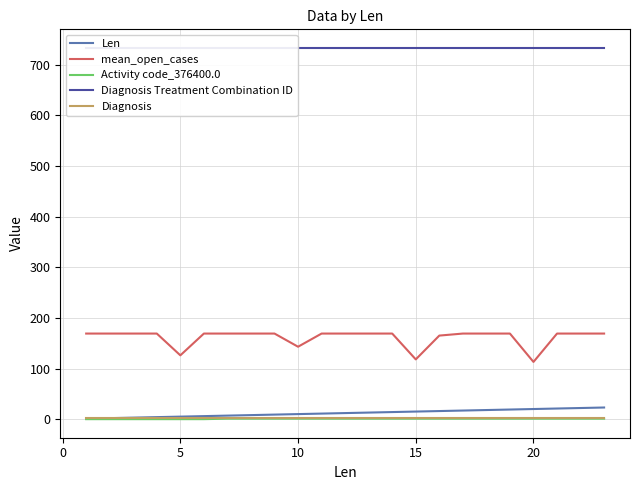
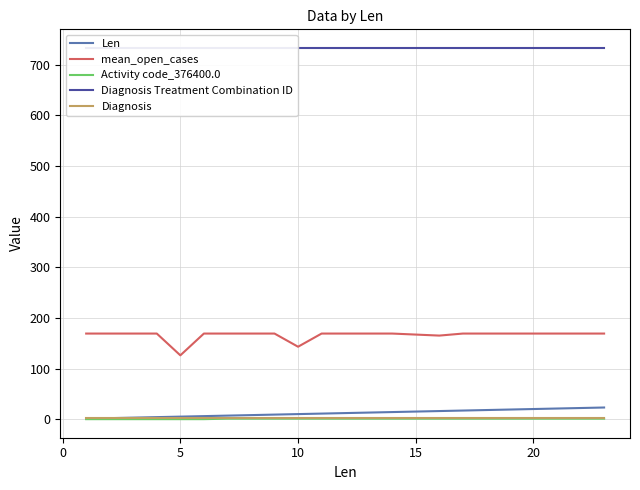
  {
    "mean_open_cases": {
      "5": 130,
      "10": 140,
-     "15": 120,
-     "20": 110
+     "15": 170,
+     "20": 170
    }
  }
